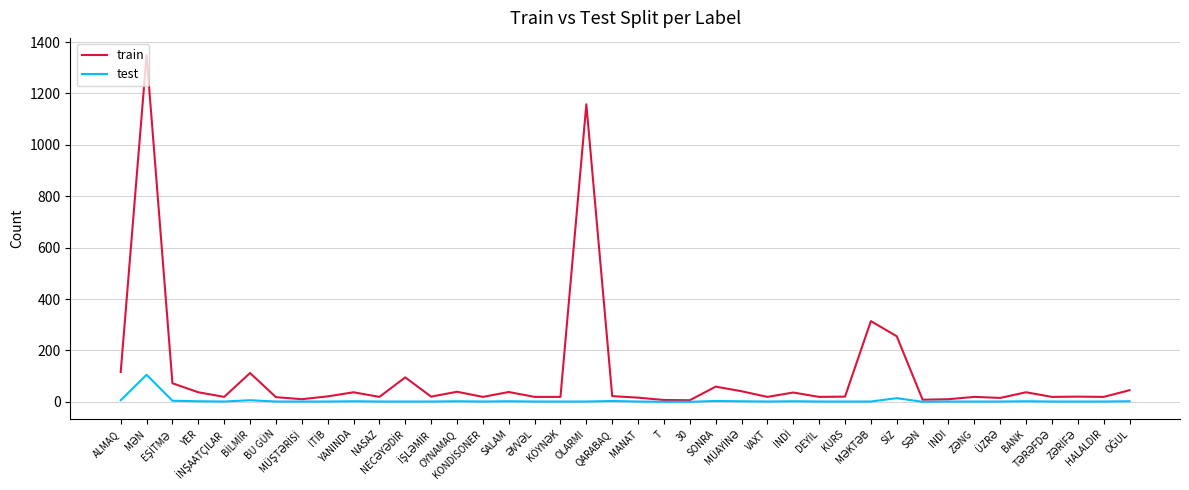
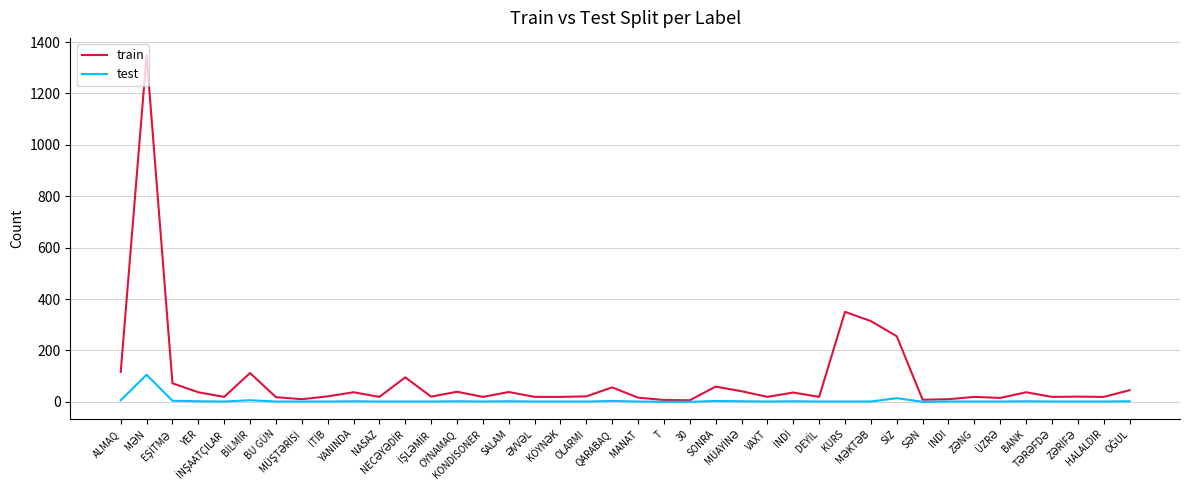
  {
    "train": {
      "ALMAQ": 120,
      "EŞİTMƏ": 70,
      "YER": 40,
      "İNŞAATÇILAR": 20,
      "BİLMİR": 110,
      "BU GÜN": 20,
      "İTİB": 20,
      "YANINDA": 40,
      "NASAZ": 20,
      "NECƏYƏDİR": 100,
      "İŞLƏMİR": 20,
      "OYNAMAQ": 40,
      "KONDİSONER": 20,
      "SALAM": 40,
      "ƏVVƏL": 20,
      "KÖYNƏK": 20,
-     "OLARMI": 1160,
-     "QARABAQ": 20,
+     "OLARMI": 20,
+     "QARABAQ": 60,
      "MANAT": 20,
      "SONRA": 60,
      "MÜAYİNƏ": 40,
      "VAXT": 20,
      "İNDİ": 40,
      "DEYİL": 20,
-     "KURS": 20,
+     "KURS": 350,
      "MƏKTƏB": 310,
      "SİZ": 260,
      "ZƏNG": 20,
      "ÜZRƏ": 20,
      "BANK": 40,
      "TƏRƏFDƏ": 20,
      "ZƏRİFƏ": 20,
      "HALALDIR": 20,
      "OĞUL": 50
    },
    "test": {
      "ALMAQ": 10,
      "MƏN": 110,
      "EŞİTMƏ": 0,
      "YER": 0,
      "İNŞAATÇILAR": 0,
      "BİLMİR": 10,
      "BU GÜN": 0,
      "İTİB": 0,
      "YANINDA": 0,
      "NASAZ": 0,
      "NECƏYƏDİR": 0,
      "İŞLƏMİR": 0,
      "OYNAMAQ": 0,
      "KONDİSONER": 0,
      "SALAM": 0,
      "ƏVVƏL": 0,
      "KÖYNƏK": 0,
      "OLARMI": 0,
      "QARABAQ": 0,
      "MANAT": 0,
      "SONRA": 0,
      "MÜAYİNƏ": 0,
      "VAXT": 0,
      "İNDİ": 0,
      "DEYİL": 0,
      "KURS": 0,
      "MƏKTƏB": 0,
      "SİZ": 10,
      "ZƏNG": 0,
      "ÜZRƏ": 0,
      "BANK": 0,
      "TƏRƏFDƏ": 0,
      "ZƏRİFƏ": 0,
      "HALALDIR": 0,
      "OĞUL": 0
    }
  }
